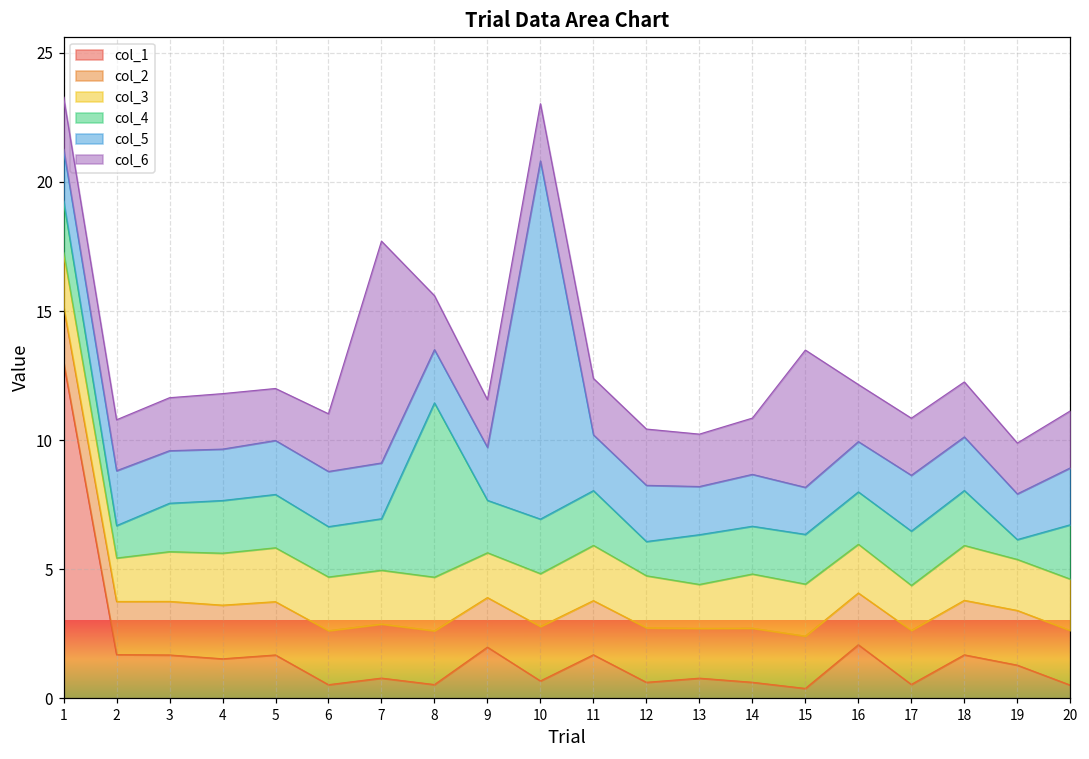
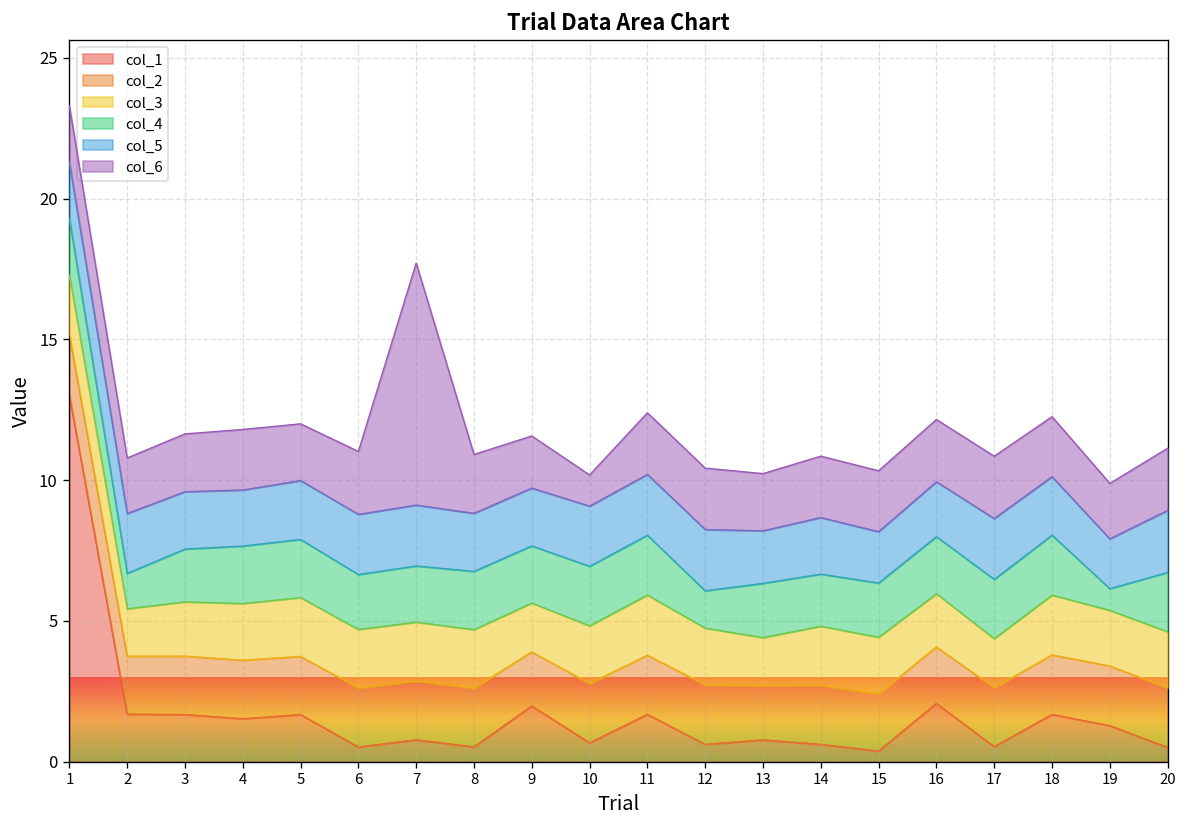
  {
    "col_4": {
      "1": 2.0,
      "2": 1.3,
      "3": 1.9,
      "4": 2.0,
      "5": 2.1,
      "6": 1.9,
      "7": 2.0,
-     "8": 6.8,
+     "8": 2.1,
      "9": 2.0,
      "10": 2.1,
      "11": 2.1,
      "12": 1.3,
      "13": 1.9,
      "14": 1.9,
      "15": 1.9,
      "16": 2.0,
      "17": 2.1,
      "18": 2.1,
      "19": 0.8,
      "20": 2.1
    },
    "col_5": {
      "1": 2.0,
      "2": 2.1,
      "3": 2.0,
      "4": 2.0,
      "5": 2.1,
      "6": 2.1,
      "7": 2.2,
      "8": 2.1,
      "9": 2.1,
-     "10": 13.9,
+     "10": 2.1,
      "11": 2.2,
      "12": 2.2,
      "13": 1.9,
      "14": 2.0,
      "15": 1.8,
      "16": 1.9,
      "17": 2.2,
      "18": 2.1,
      "19": 1.8,
      "20": 2.2
    },
    "col_6": {
      "1": 2.0,
      "2": 2.0,
      "3": 2.1,
      "4": 2.1,
      "5": 2.0,
      "6": 2.2,
      "7": 8.6,
      "8": 2.1,
      "9": 1.8,
-     "10": 2.2,
+     "10": 1.1,
      "11": 2.2,
      "12": 2.2,
      "13": 2.0,
      "14": 2.2,
-     "15": 5.3,
+     "15": 2.2,
      "16": 2.2,
      "17": 2.2,
      "18": 2.1,
      "19": 2.0,
      "20": 2.2
    }
  }
